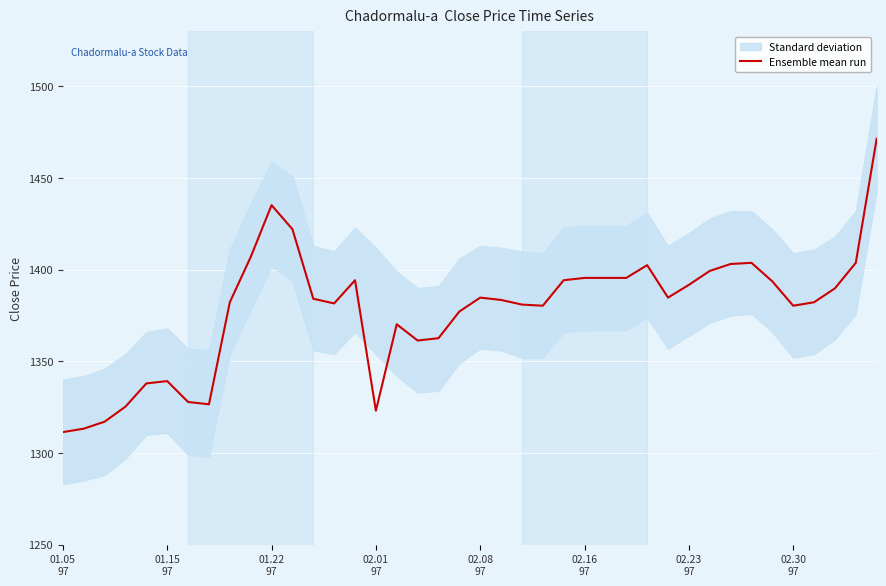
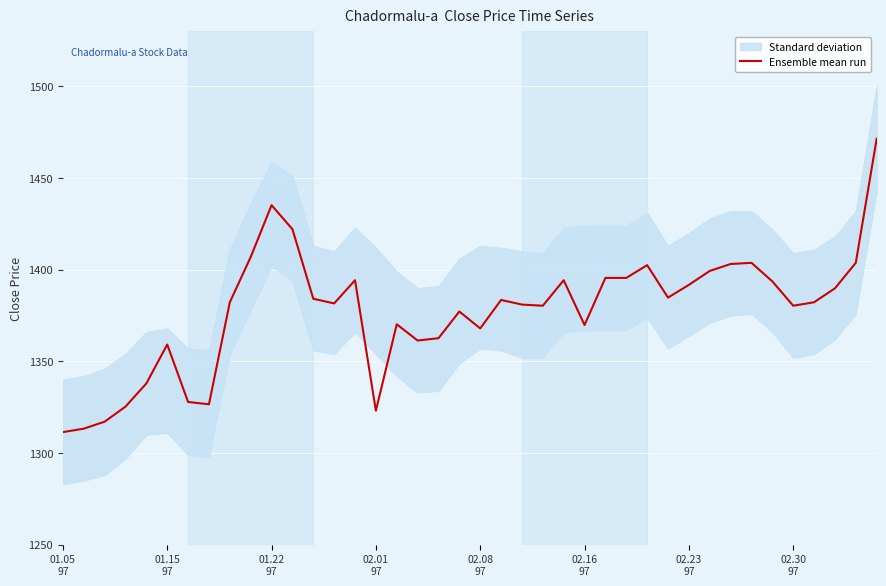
  {
    "Ensemble mean run": {
      "01.05 97": 1311,
-     "01.15 97": 1339,
+     "01.15 97": 1359,
      "01.22 97": 1435,
      "02.01 97": 1323,
-     "02.08 97": 1385,
-     "02.16 97": 1396,
+     "02.08 97": 1368,
+     "02.16 97": 1370,
      "02.23 97": 1392,
      "02.30 97": 1380
    }
  }
